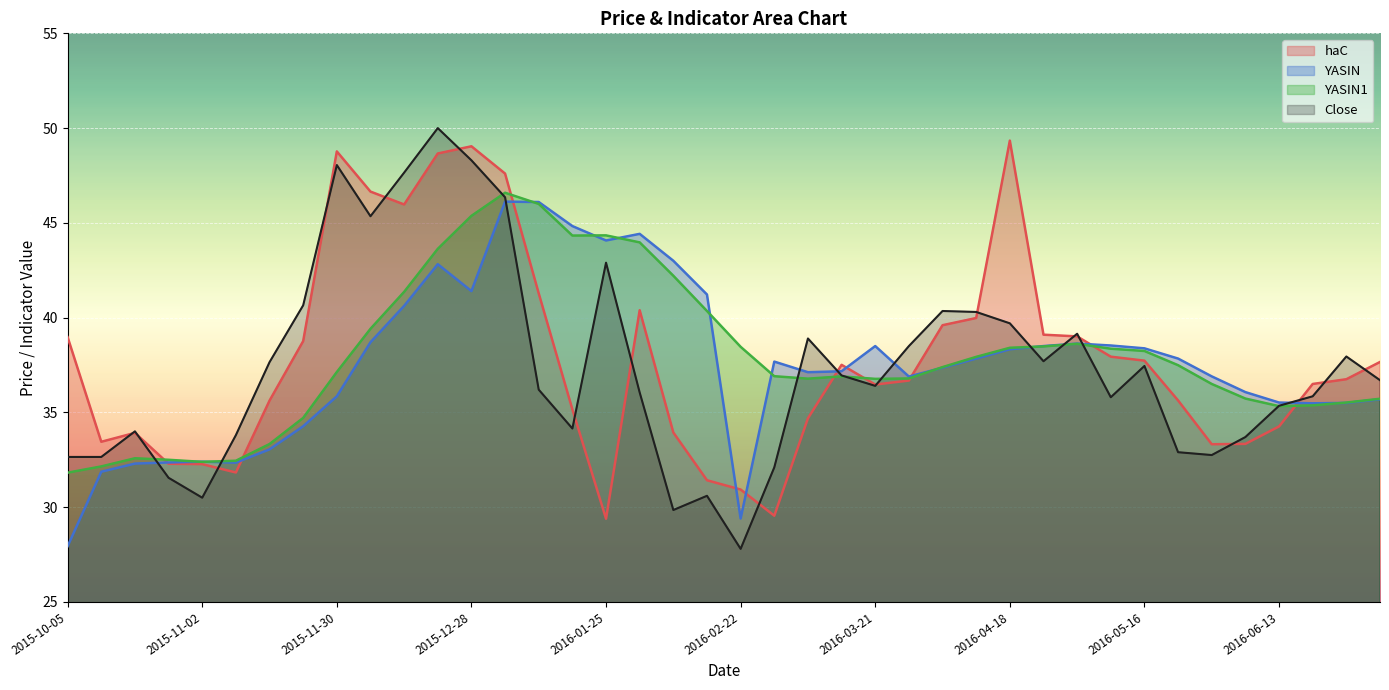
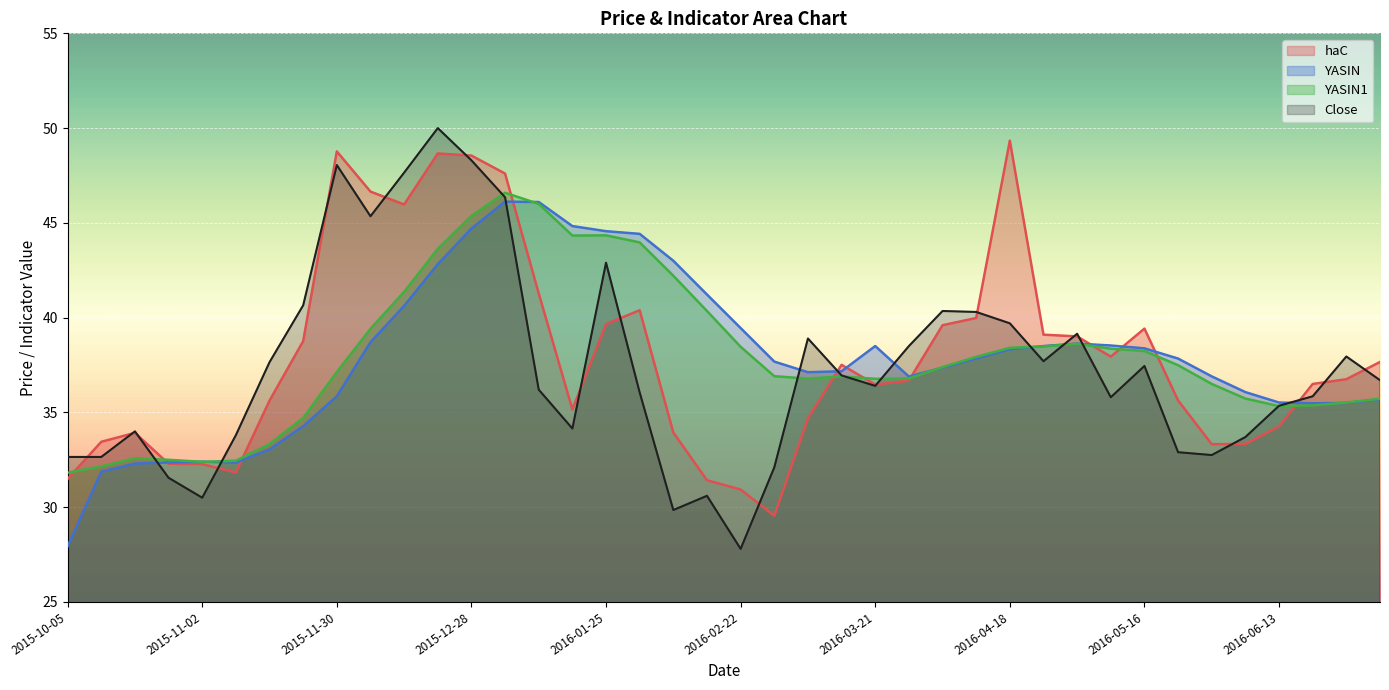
  {
    "haC": {
-     "2015-10-05": 39.0,
+     "2015-10-05": 31.5,
      "2015-11-30": 48.8,
-     "2015-12-28": 49.0,
-     "2016-01-25": 29.4,
+     "2015-12-28": 48.6,
+     "2016-01-25": 39.7,
      "2016-02-22": 30.9,
      "2016-04-18": 49.3,
-     "2016-05-16": 37.7,
+     "2016-05-16": 39.4,
      "2016-06-13": 34.3
    },
    "YASIN": {
      "2015-10-05": 27.9,
      "2015-11-30": 35.9,
-     "2015-12-28": 41.4,
-     "2016-01-25": 44.1,
-     "2016-02-22": 29.4,
+     "2015-12-28": 44.7,
+     "2016-01-25": 44.6,
+     "2016-02-22": 39.5,
      "2016-03-21": 38.5,
      "2016-05-16": 38.4,
      "2016-06-13": 35.5
    }
  }
